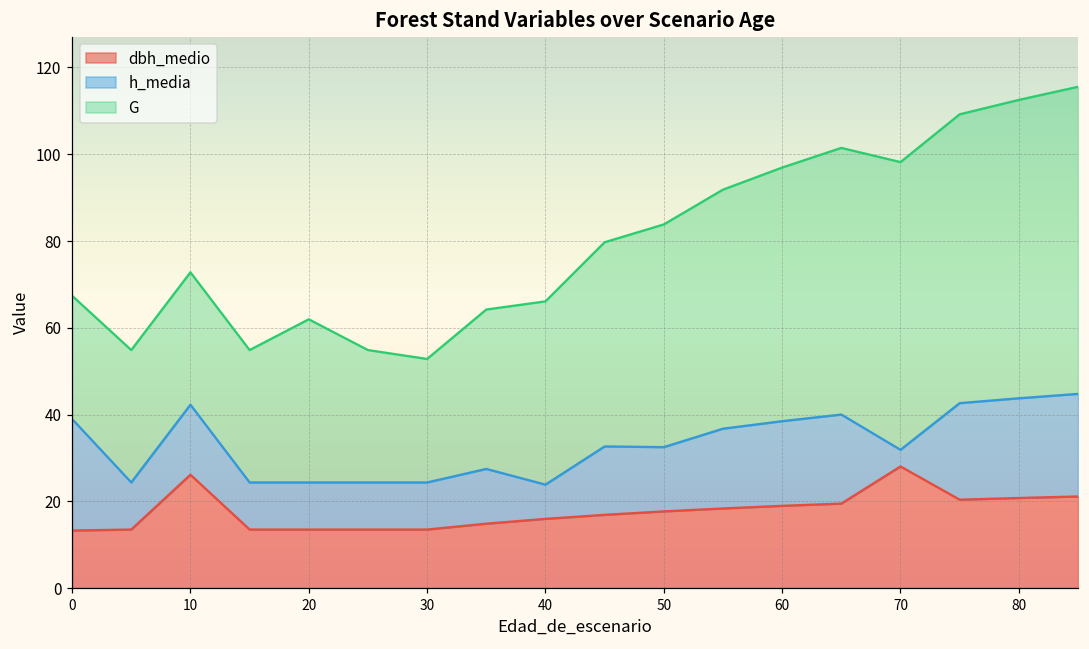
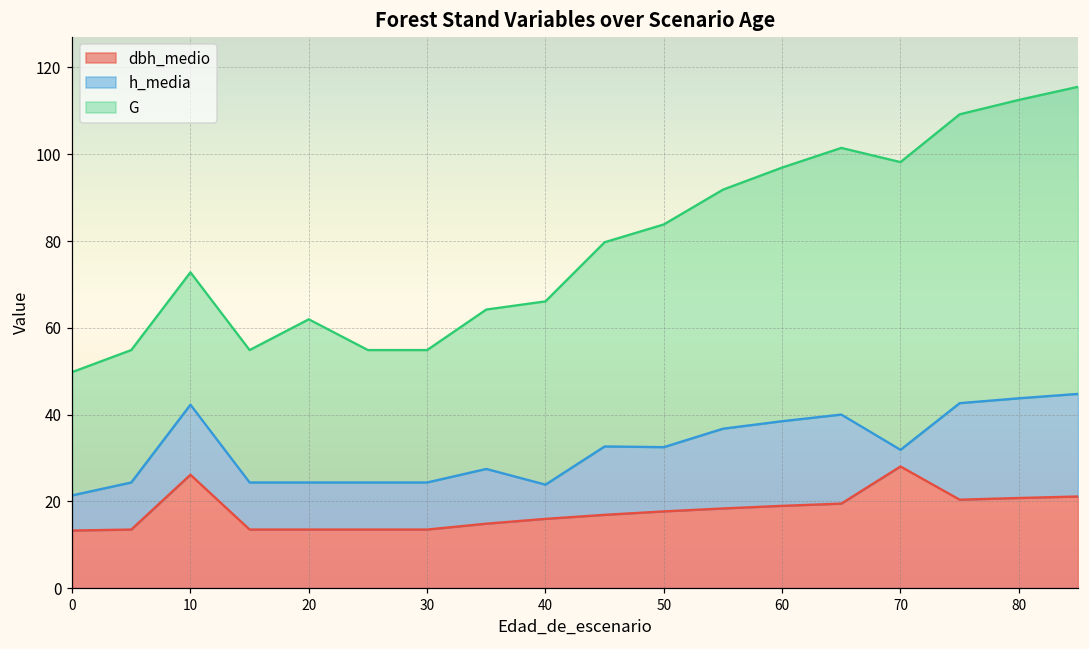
  {
    "dbh_medio": {
      "0": 13,
      "10": 26,
      "20": 14,
      "30": 14,
      "40": 16,
      "50": 18,
      "60": 19,
      "70": 28,
      "80": 21
    },
    "h_media": {
-     "0": 26,
+     "0": 8,
      "10": 16,
      "20": 11,
      "30": 11,
      "40": 8,
      "50": 15,
      "60": 20,
      "70": 4,
      "80": 23
    },
    "G": {
      "0": 28,
      "10": 31,
      "20": 38,
-     "30": 28,
+     "30": 31,
      "40": 42,
      "50": 51,
      "60": 58,
      "70": 66,
      "80": 69
    }
  }
